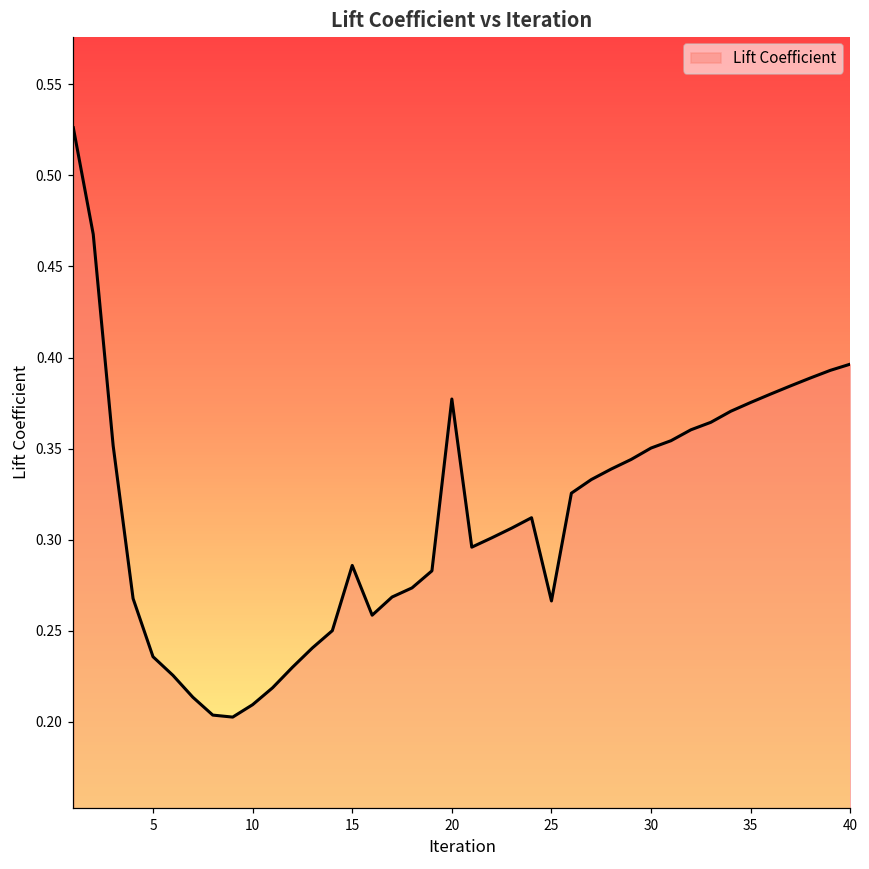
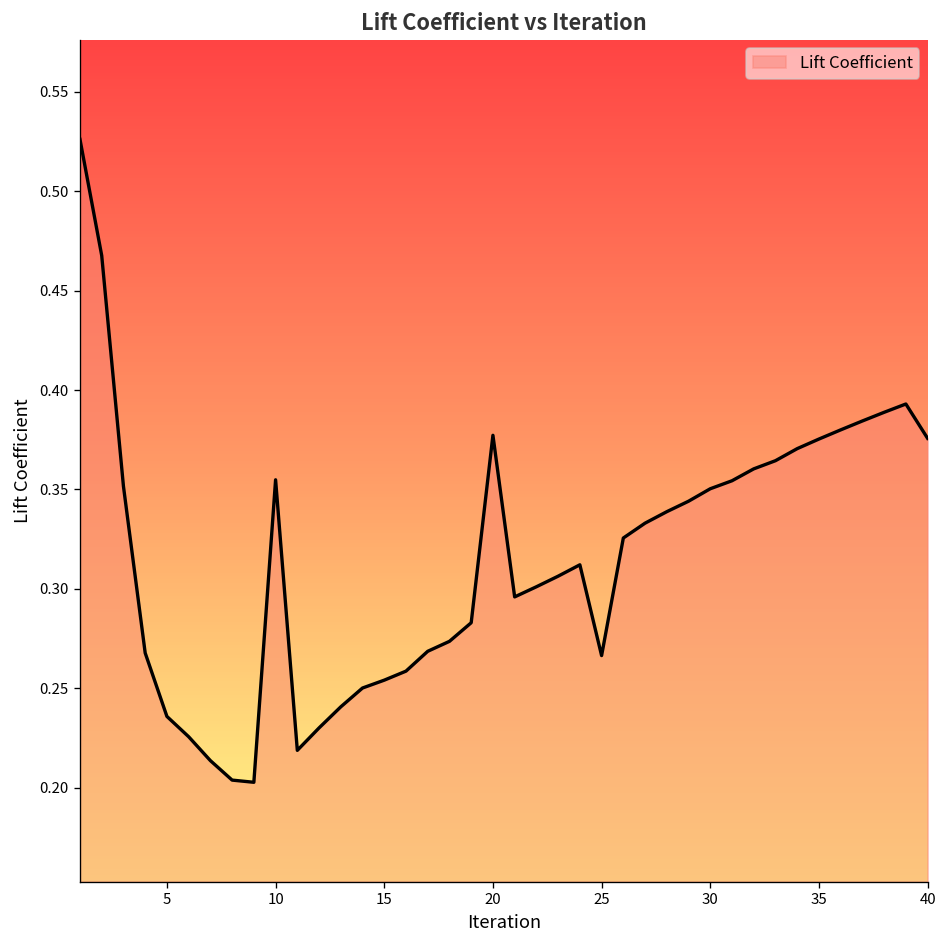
  {
    "5": 0.236,
-   "10": 0.209,
-   "15": 0.286,
+   "10": 0.355,
+   "15": 0.254,
    "20": 0.377,
    "25": 0.266,
    "30": 0.350,
    "35": 0.375,
-   "40": 0.396
+   "40": 0.376
  }
